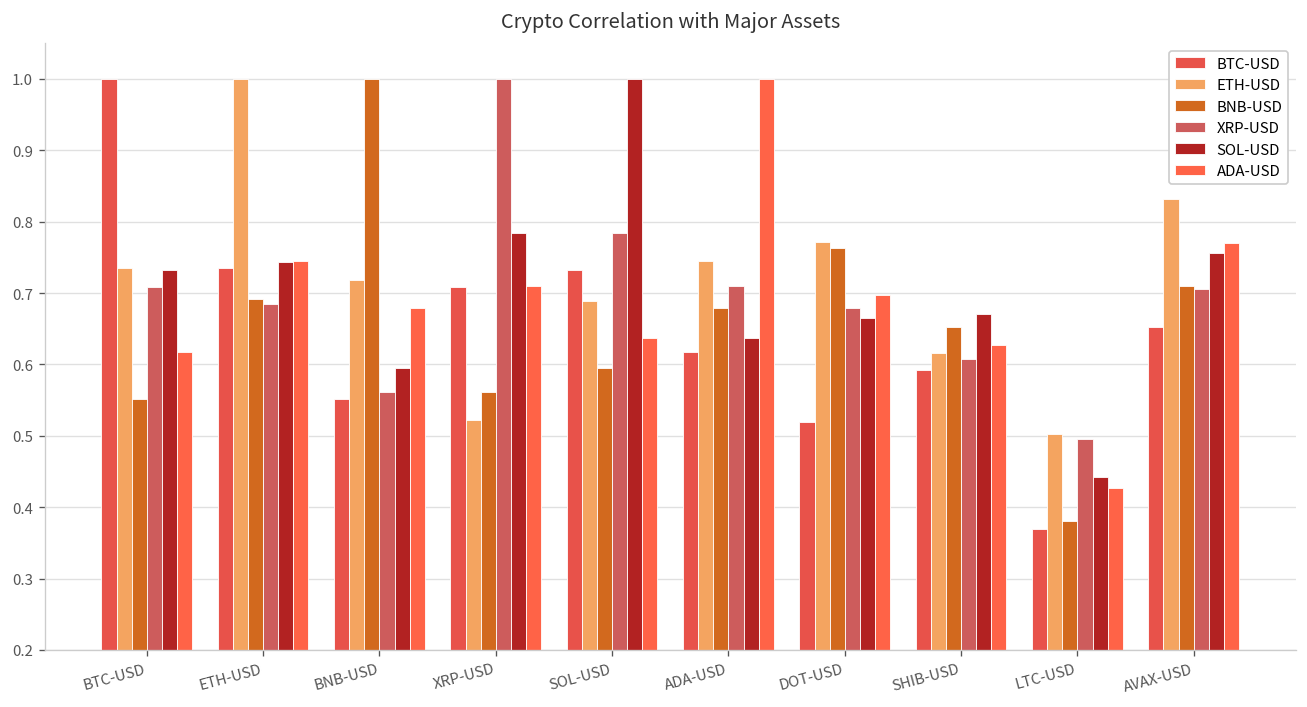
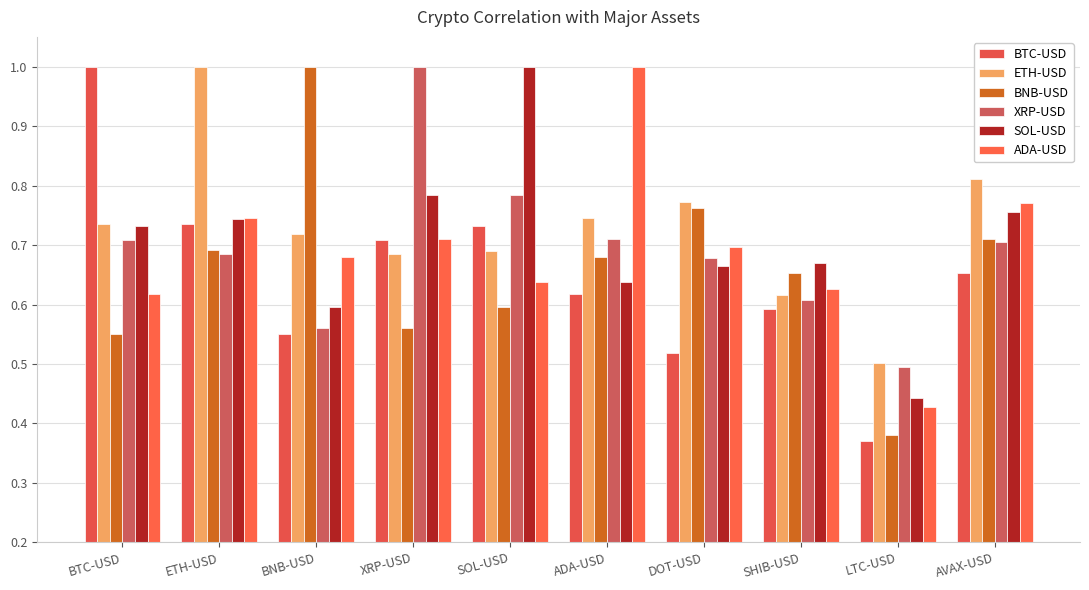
  {
    "ETH-USD": {
      "BTC-USD": 0.73,
      "ETH-USD": 1.00,
      "BNB-USD": 0.72,
-     "XRP-USD": 0.52,
+     "XRP-USD": 0.69,
      "SOL-USD": 0.69,
      "ADA-USD": 0.74,
      "DOT-USD": 0.77,
      "SHIB-USD": 0.62,
      "LTC-USD": 0.50,
-     "AVAX-USD": 0.83
+     "AVAX-USD": 0.81
    },
    "SOL-USD": {
      "BTC-USD": 0.73,
      "ETH-USD": 0.74,
      "BNB-USD": 0.60,
      "XRP-USD": 0.78,
      "SOL-USD": 1.00,
      "ADA-USD": 0.64,
      "DOT-USD": 0.67,
      "SHIB-USD": 0.67,
      "LTC-USD": 0.44,
      "AVAX-USD": 0.76
    }
  }
